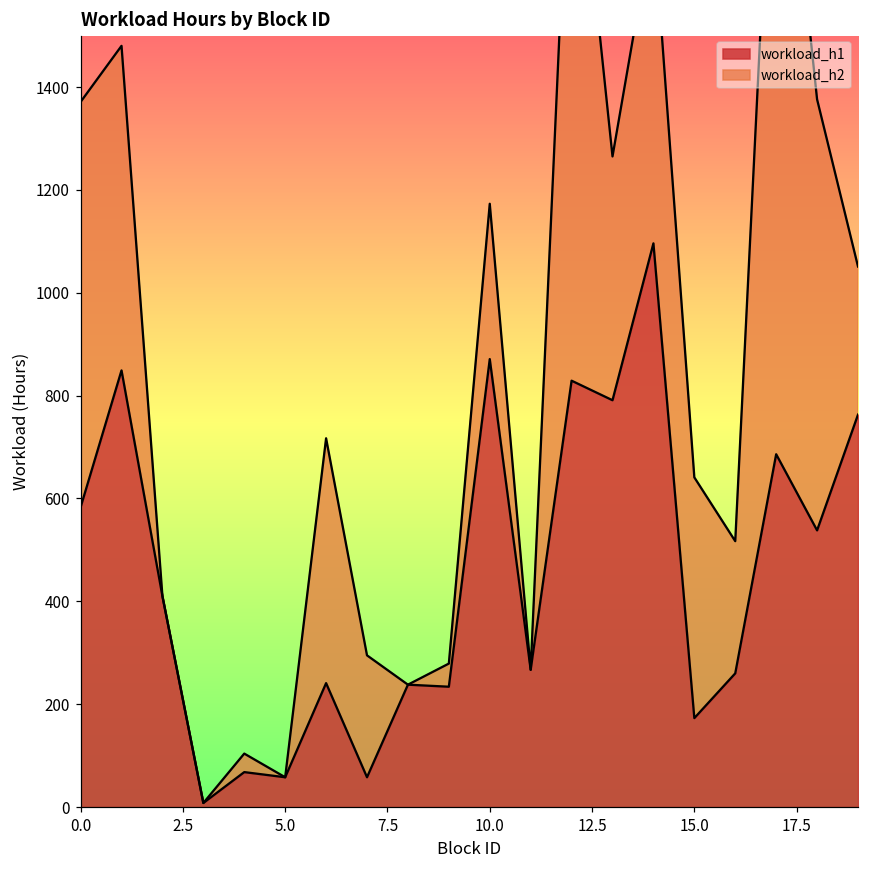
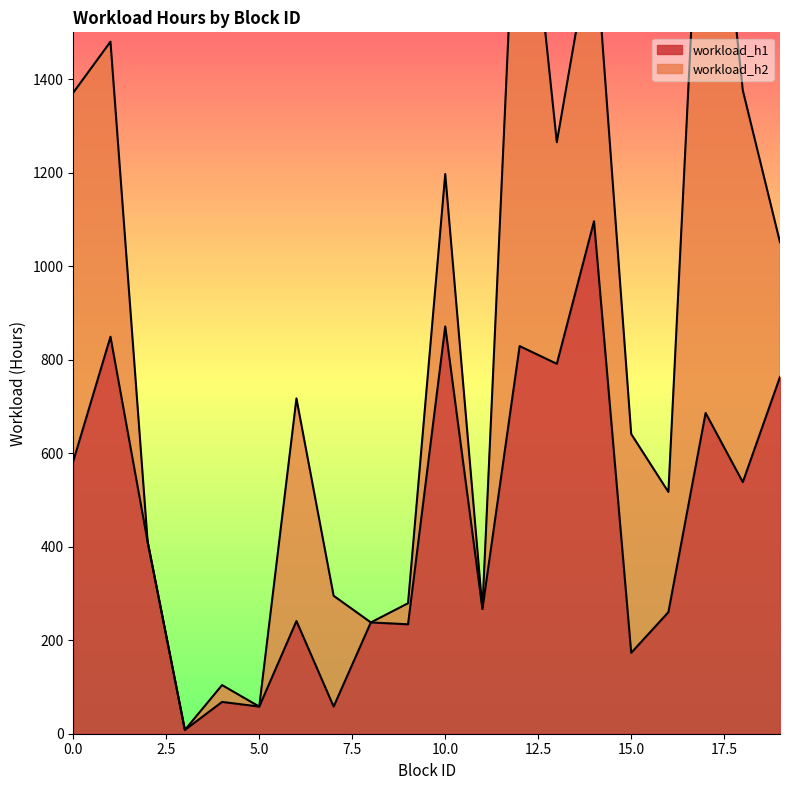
  {
    "workload_h1": {
      "0.0": 580,
      "10.0": 870,
      "15.0": 170
    },
    "workload_h2": {
      "0.0": 790,
-     "10.0": 300,
+     "10.0": 330,
      "15.0": 470
    }
  }
